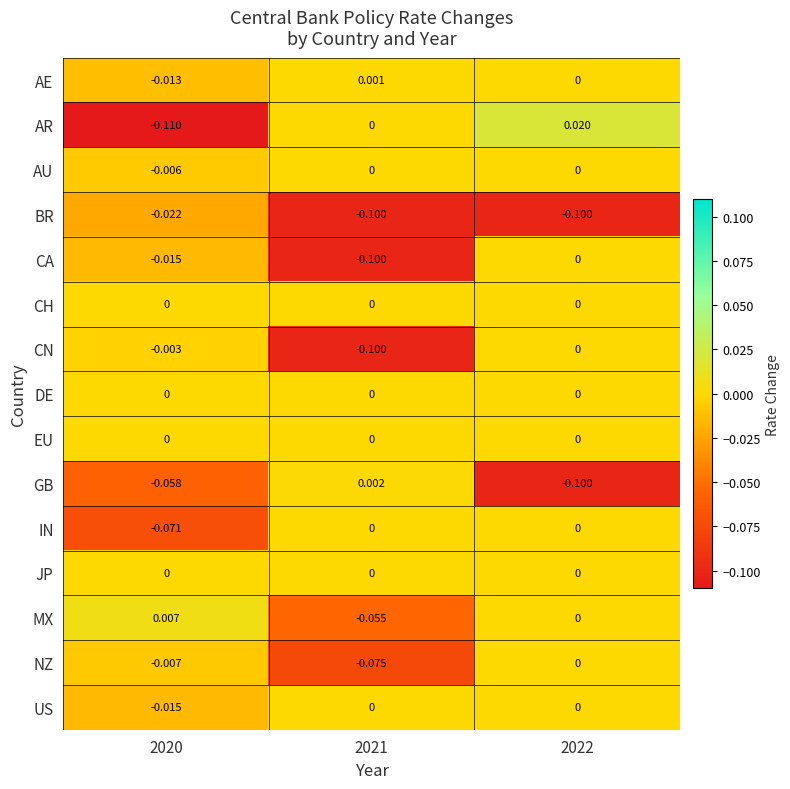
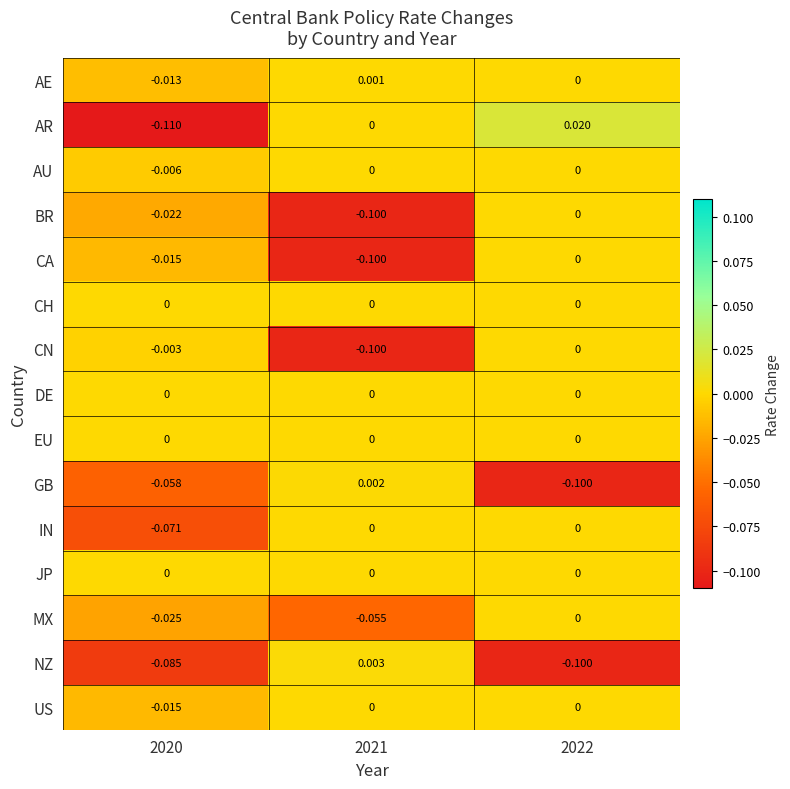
  {
    "AE": {
      "2020": -0.013,
      "2021": 0.001,
      "2022": 0
    },
    "AR": {
      "2020": -0.110,
      "2021": 0,
      "2022": 0.020
    },
    "AU": {
      "2020": -0.006,
      "2021": 0,
      "2022": 0
    },
    "BR": {
      "2020": -0.022,
      "2021": -0.100,
-     "2022": -0.100
+     "2022": 0
    },
    "CA": {
      "2020": -0.015,
      "2021": -0.100,
      "2022": 0
    },
    "CH": {
      "2020": 0,
      "2021": 0,
      "2022": 0
    },
    "CN": {
      "2020": -0.003,
      "2021": -0.100,
      "2022": 0
    },
    "DE": {
      "2020": 0,
      "2021": 0,
      "2022": 0
    },
    "EU": {
      "2020": 0,
      "2021": 0,
      "2022": 0
    },
    "GB": {
      "2020": -0.058,
      "2021": 0.002,
      "2022": -0.100
    },
    "IN": {
      "2020": -0.071,
      "2021": 0,
      "2022": 0
    },
    "JP": {
      "2020": 0,
      "2021": 0,
      "2022": 0
    },
    "MX": {
-     "2020": 0.007,
+     "2020": -0.025,
      "2021": -0.055,
      "2022": 0
    },
    "NZ": {
-     "2020": -0.007,
-     "2021": -0.075,
-     "2022": 0
+     "2020": -0.085,
+     "2021": 0.003,
+     "2022": -0.100
    },
    "US": {
      "2020": -0.015,
      "2021": 0,
      "2022": 0
    }
  }
